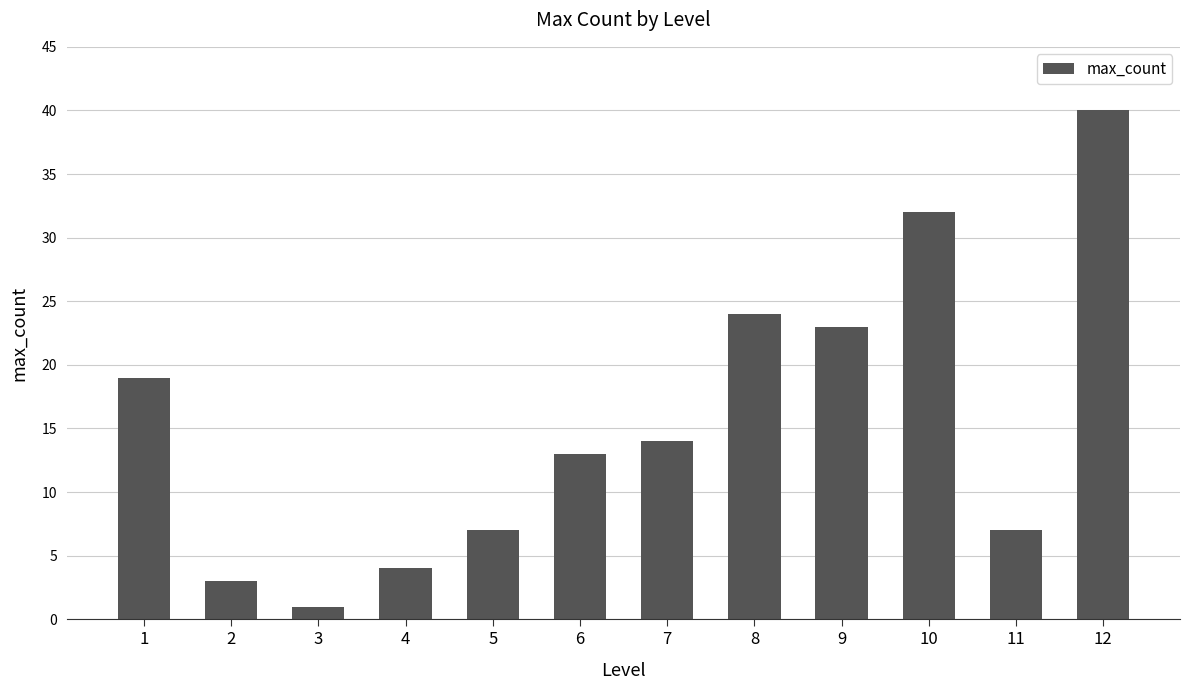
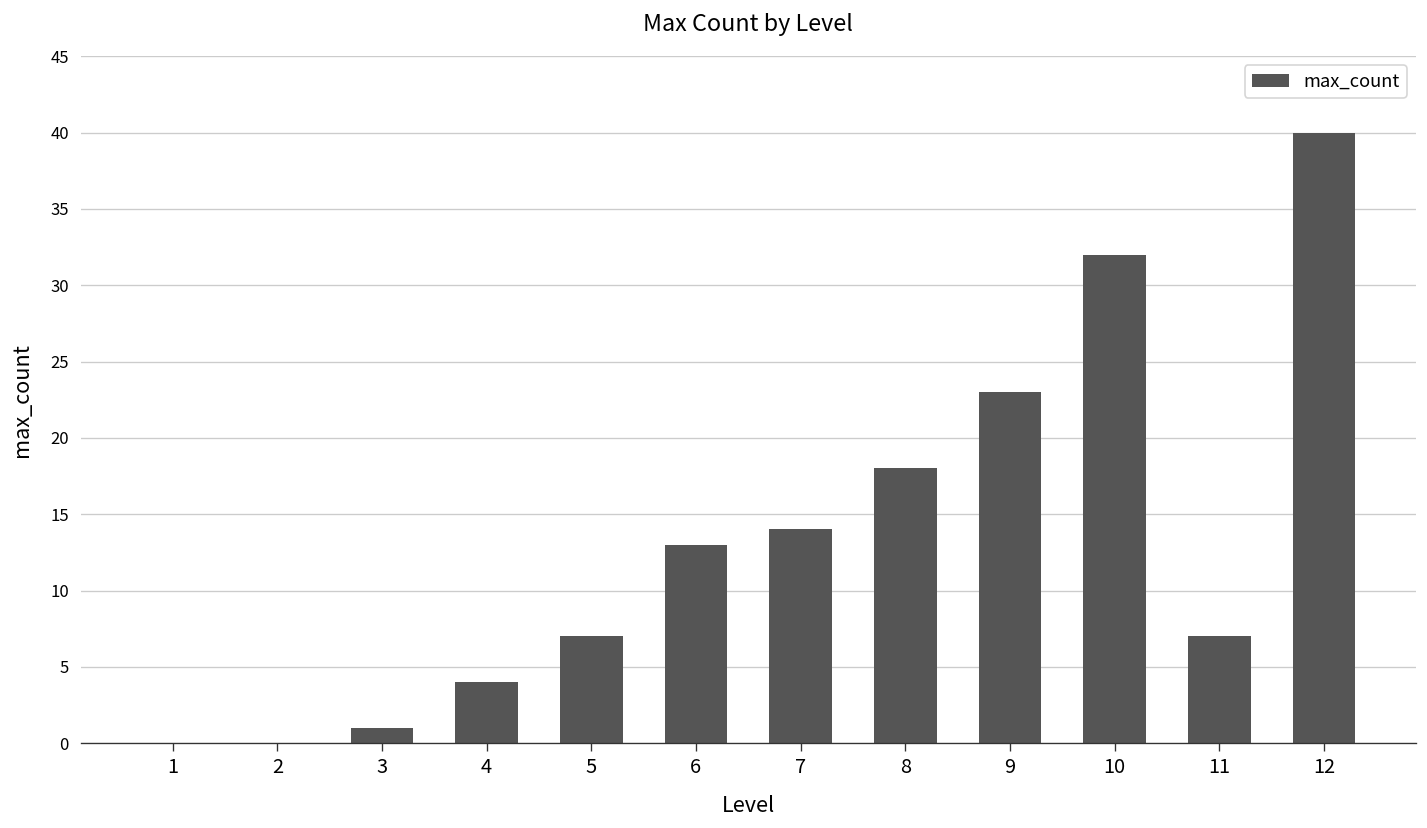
  {
-   "1": 19,
-   "2": 3,
+   "1": 0,
+   "2": 0,
    "3": 1,
    "4": 4,
    "5": 7,
    "6": 13,
    "7": 14,
-   "8": 24,
+   "8": 18,
    "9": 23,
    "10": 32,
    "11": 7,
    "12": 40
  }
